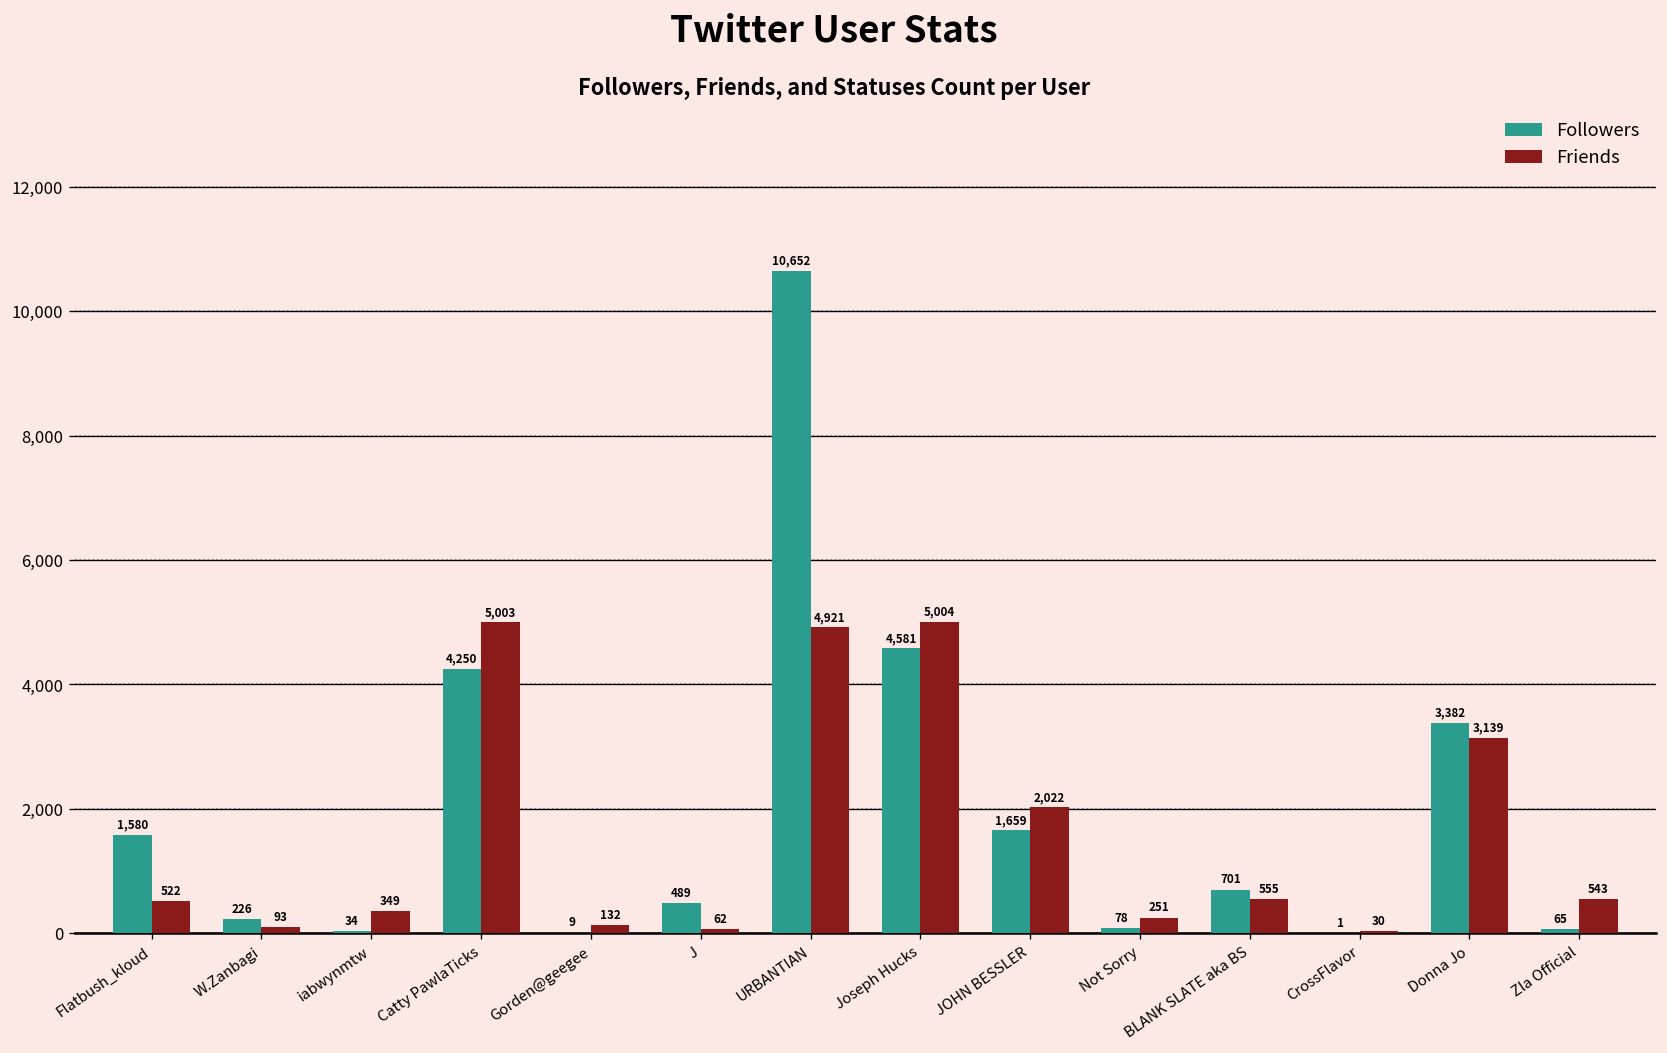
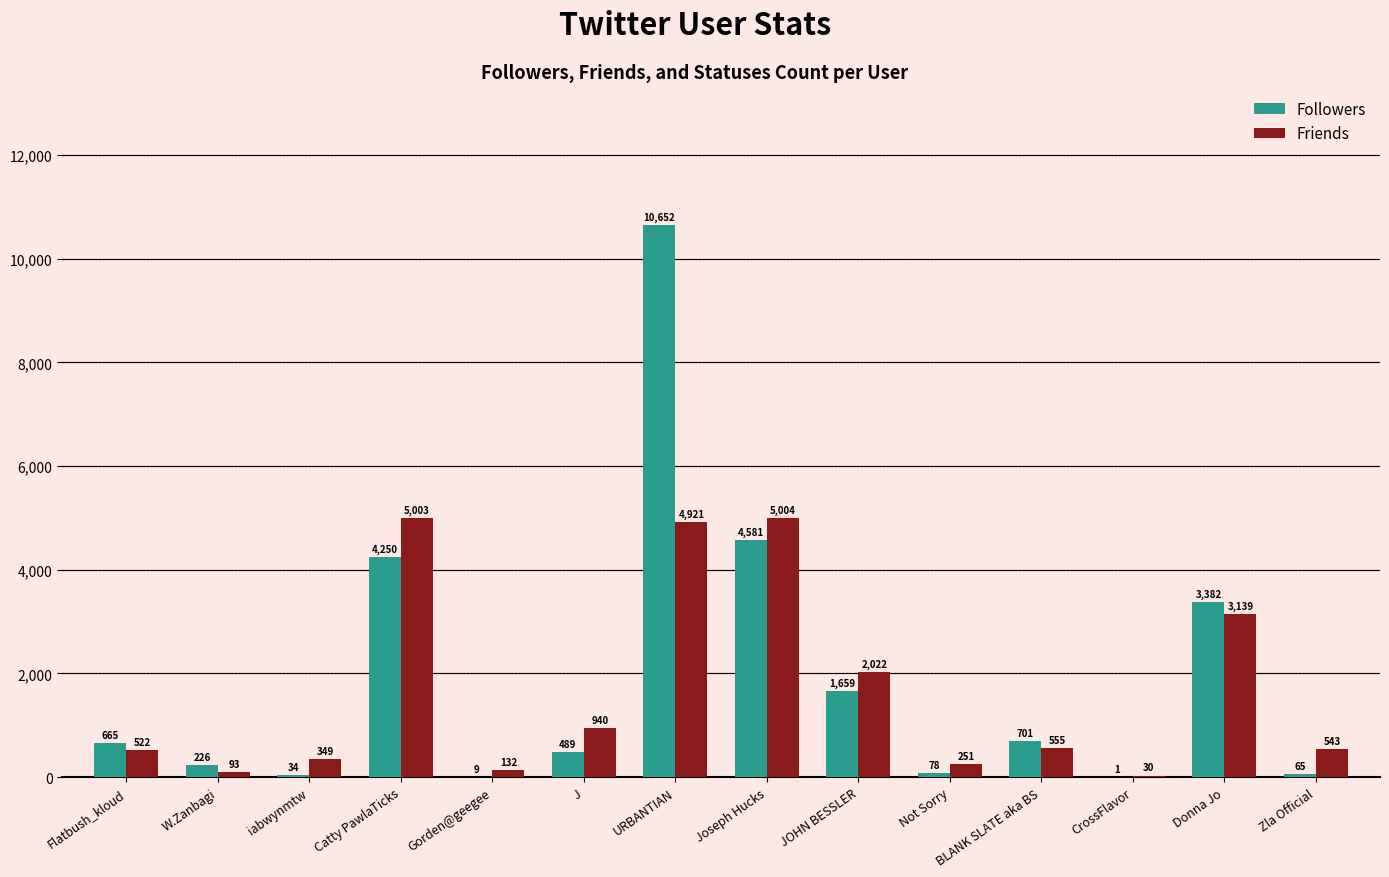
  {
    "Followers": {
-     "Flatbush_kloud": "1,580",
+     "Flatbush_kloud": "665",
      "W.Zanbagi": "226",
      "iabwynmtw": "34",
      "Catty PawlaTicks": "4,250",
      "Gorden@geegee": "9",
      "J": "489",
      "URBANTIAN": "10,652",
      "Joseph Hucks": "4,581",
      "JOHN BESSLER": "1,659",
      "Not Sorry": "78",
      "BLANK SLATE aka BS": "701",
      "CrossFlavor": "1",
      "Donna Jo": "3,382",
      "Zla Official": "65"
    },
    "Friends": {
      "Flatbush_kloud": "522",
      "W.Zanbagi": "93",
      "iabwynmtw": "349",
      "Catty PawlaTicks": "5,003",
      "Gorden@geegee": "132",
-     "J": "62",
+     "J": "940",
      "URBANTIAN": "4,921",
      "Joseph Hucks": "5,004",
      "JOHN BESSLER": "2,022",
      "Not Sorry": "251",
      "BLANK SLATE aka BS": "555",
      "CrossFlavor": "30",
      "Donna Jo": "3,139",
      "Zla Official": "543"
    }
  }
